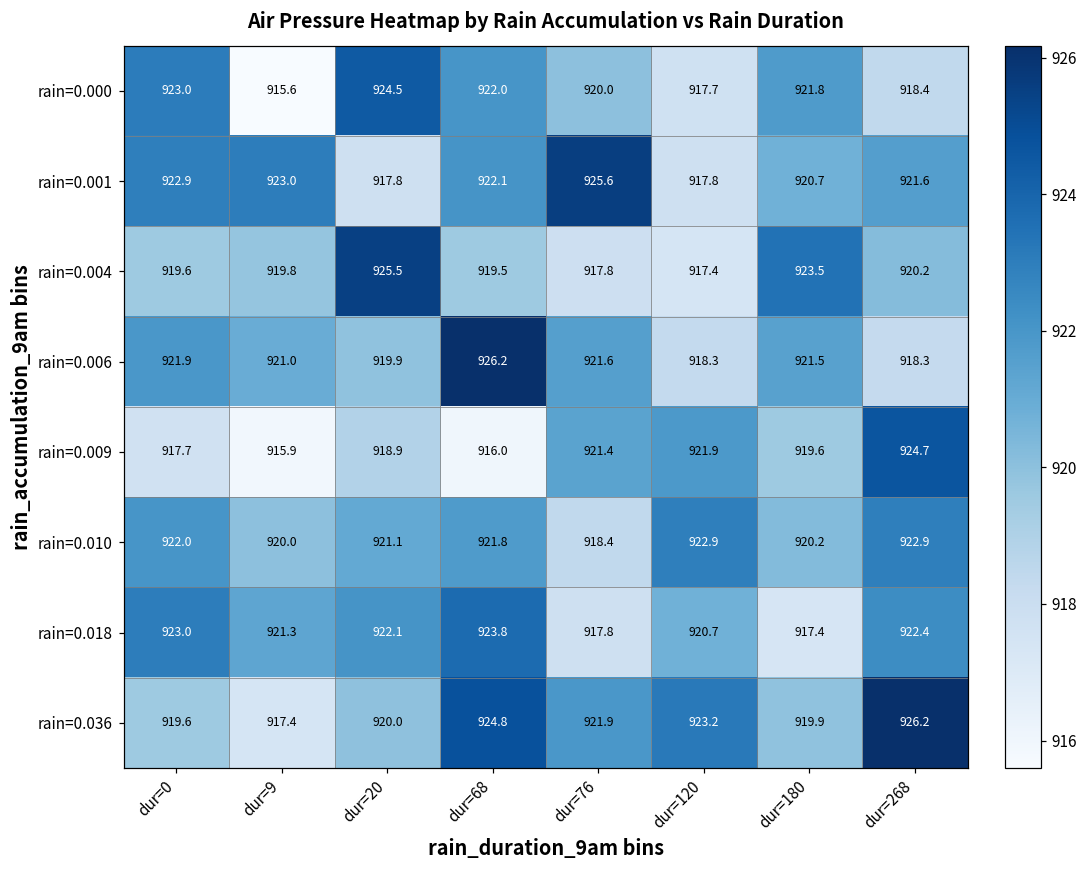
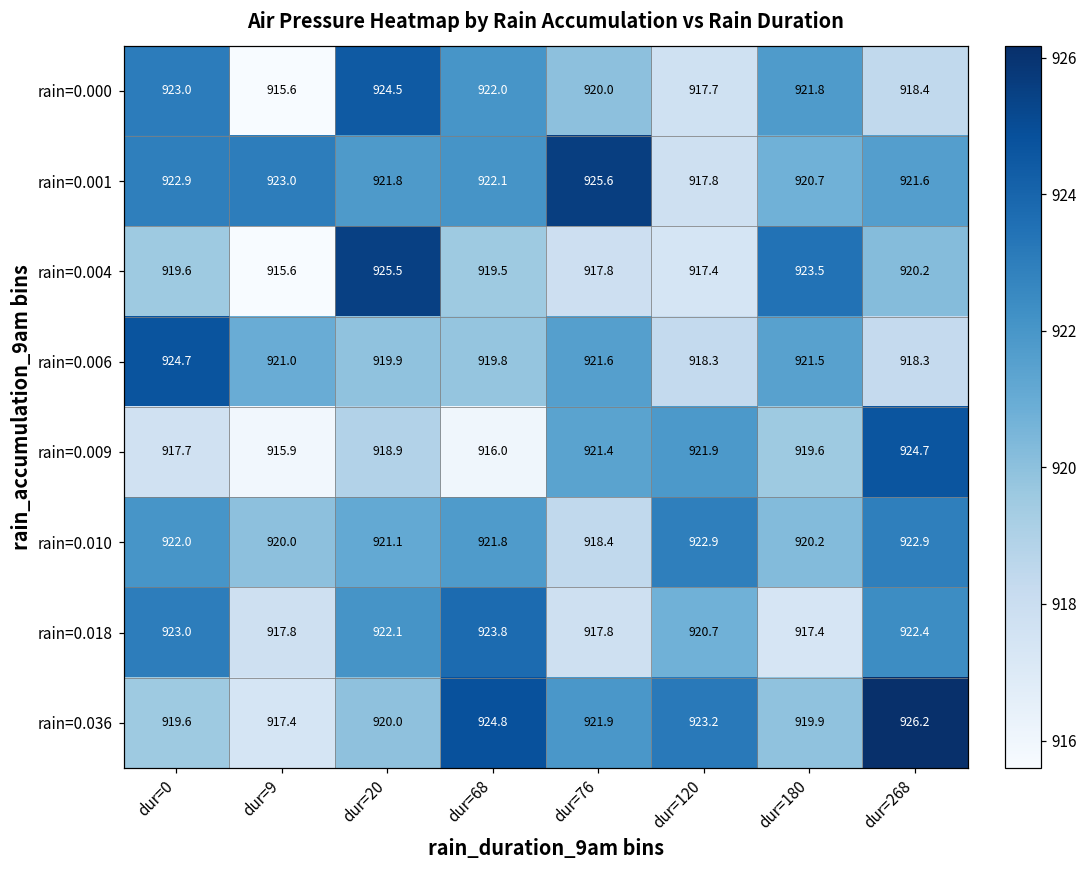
  {
    "rain=0.000": {
      "dur=0": 923.0,
      "dur=9": 915.6,
      "dur=20": 924.5,
      "dur=68": 922.0,
      "dur=76": 920.0,
      "dur=120": 917.7,
      "dur=180": 921.8,
      "dur=268": 918.4
    },
    "rain=0.001": {
      "dur=0": 922.9,
      "dur=9": 923.0,
-     "dur=20": 917.8,
+     "dur=20": 921.8,
      "dur=68": 922.1,
      "dur=76": 925.6,
      "dur=120": 917.8,
      "dur=180": 920.7,
      "dur=268": 921.6
    },
    "rain=0.004": {
      "dur=0": 919.6,
-     "dur=9": 919.8,
+     "dur=9": 915.6,
      "dur=20": 925.5,
      "dur=68": 919.5,
      "dur=76": 917.8,
      "dur=120": 917.4,
      "dur=180": 923.5,
      "dur=268": 920.2
    },
    "rain=0.006": {
-     "dur=0": 921.9,
+     "dur=0": 924.7,
      "dur=9": 921.0,
      "dur=20": 919.9,
-     "dur=68": 926.2,
+     "dur=68": 919.8,
      "dur=76": 921.6,
      "dur=120": 918.3,
      "dur=180": 921.5,
      "dur=268": 918.3
    },
    "rain=0.009": {
      "dur=0": 917.7,
      "dur=9": 915.9,
      "dur=20": 918.9,
      "dur=68": 916.0,
      "dur=76": 921.4,
      "dur=120": 921.9,
      "dur=180": 919.6,
      "dur=268": 924.7
    },
    "rain=0.010": {
      "dur=0": 922.0,
      "dur=9": 920.0,
      "dur=20": 921.1,
      "dur=68": 921.8,
      "dur=76": 918.4,
      "dur=120": 922.9,
      "dur=180": 920.2,
      "dur=268": 922.9
    },
    "rain=0.018": {
      "dur=0": 923.0,
-     "dur=9": 921.3,
+     "dur=9": 917.8,
      "dur=20": 922.1,
      "dur=68": 923.8,
      "dur=76": 917.8,
      "dur=120": 920.7,
      "dur=180": 917.4,
      "dur=268": 922.4
    },
    "rain=0.036": {
      "dur=0": 919.6,
      "dur=9": 917.4,
      "dur=20": 920.0,
      "dur=68": 924.8,
      "dur=76": 921.9,
      "dur=120": 923.2,
      "dur=180": 919.9,
      "dur=268": 926.2
    }
  }
